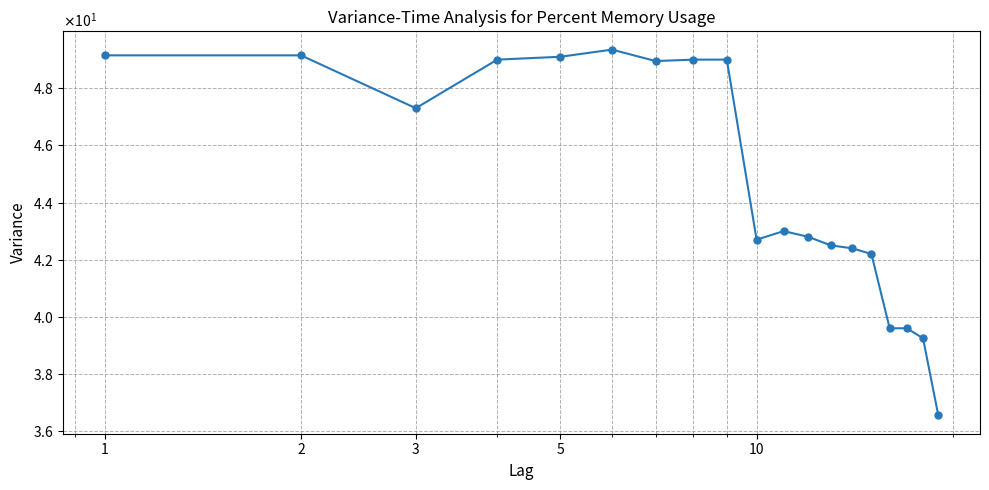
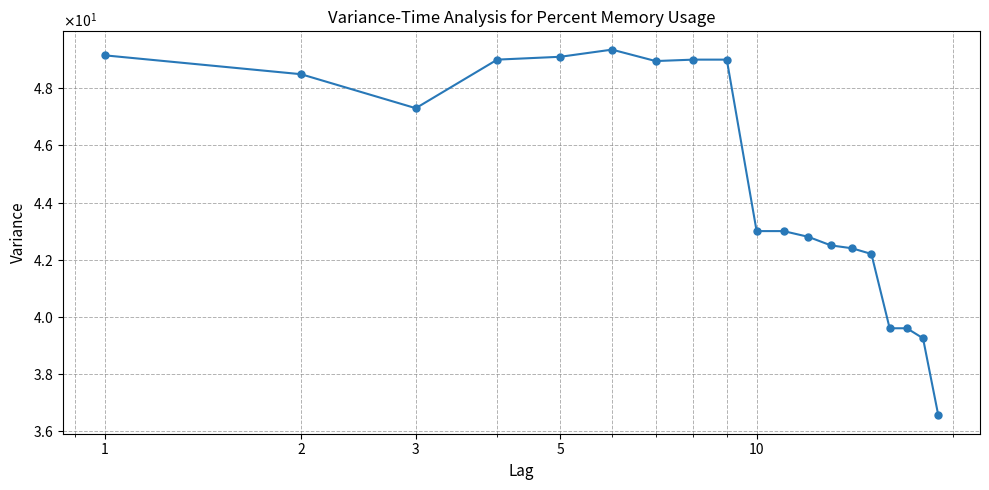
  {
    "1": 49.2,
-   "2": 49.2,
+   "2": 48.5,
    "3": 47.3,
    "5": 49.1,
-   "10": 42.7
+   "10": 43.0
  }
